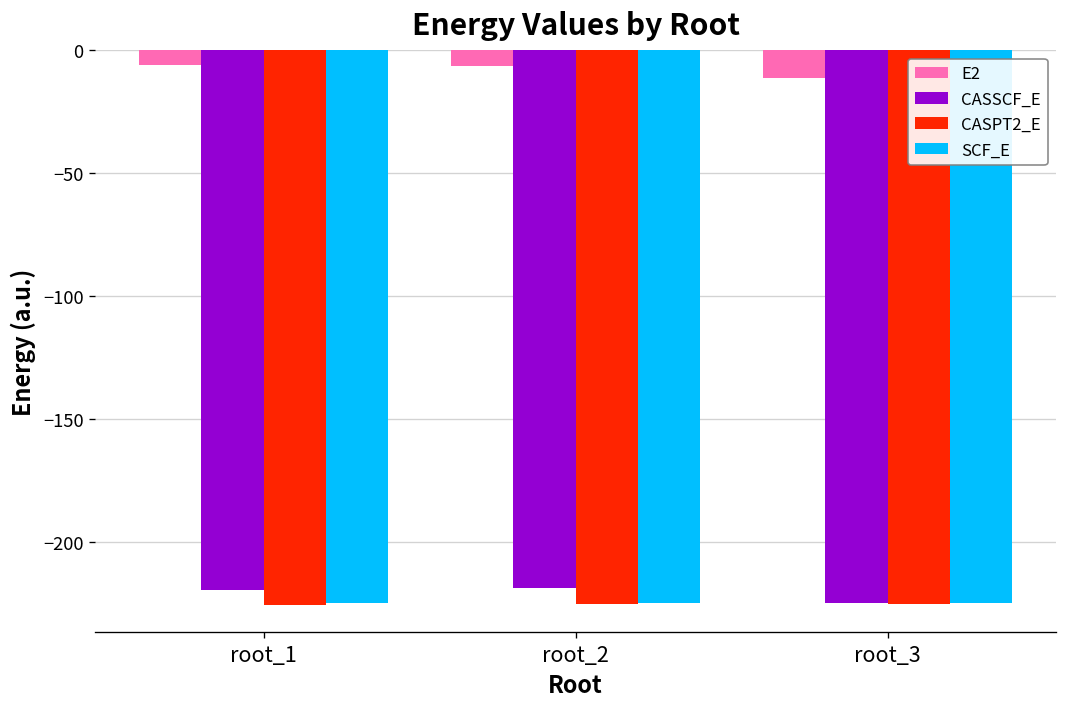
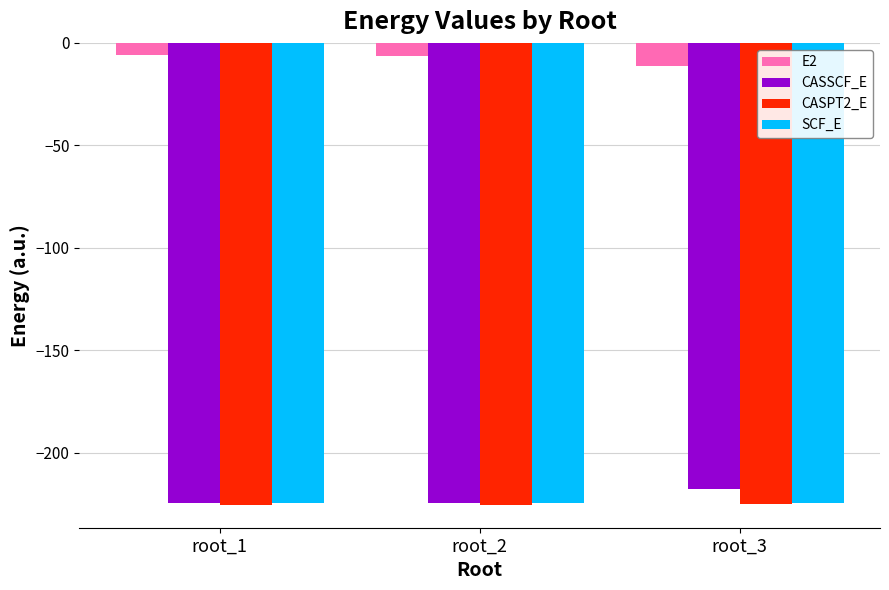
  {
    "E2": {
      "root_1": -6,
      "root_2": -6,
      "root_3": -11
    },
    "CASSCF_E": {
-     "root_1": -220,
-     "root_2": -218,
-     "root_3": -225
+     "root_1": -225,
+     "root_2": -225,
+     "root_3": -218
    },
    "CASPT2_E": {
      "root_1": -225,
      "root_2": -225,
      "root_3": -225
    },
    "SCF_E": {
      "root_1": -224,
      "root_2": -224,
      "root_3": -224
    }
  }
